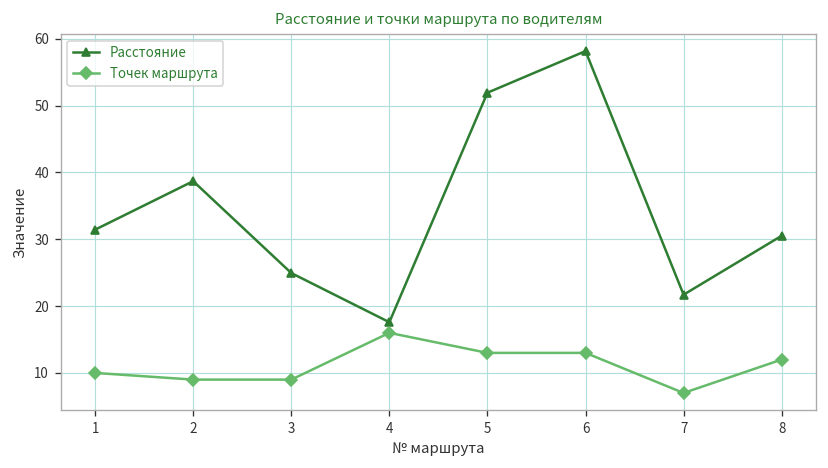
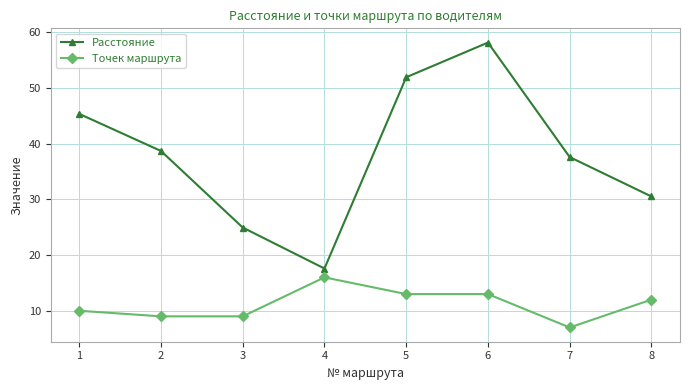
  {
    "Расстояние": {
-     "1": 31,
+     "1": 45,
      "2": 39,
      "3": 25,
      "4": 18,
      "5": 52,
      "6": 58,
-     "7": 22,
+     "7": 38,
      "8": 31
    },
    "Точек маршрута": {
      "1": 10,
      "2": 9,
      "3": 9,
      "4": 16,
      "5": 13,
      "6": 13,
      "7": 7,
      "8": 12
    }
  }
